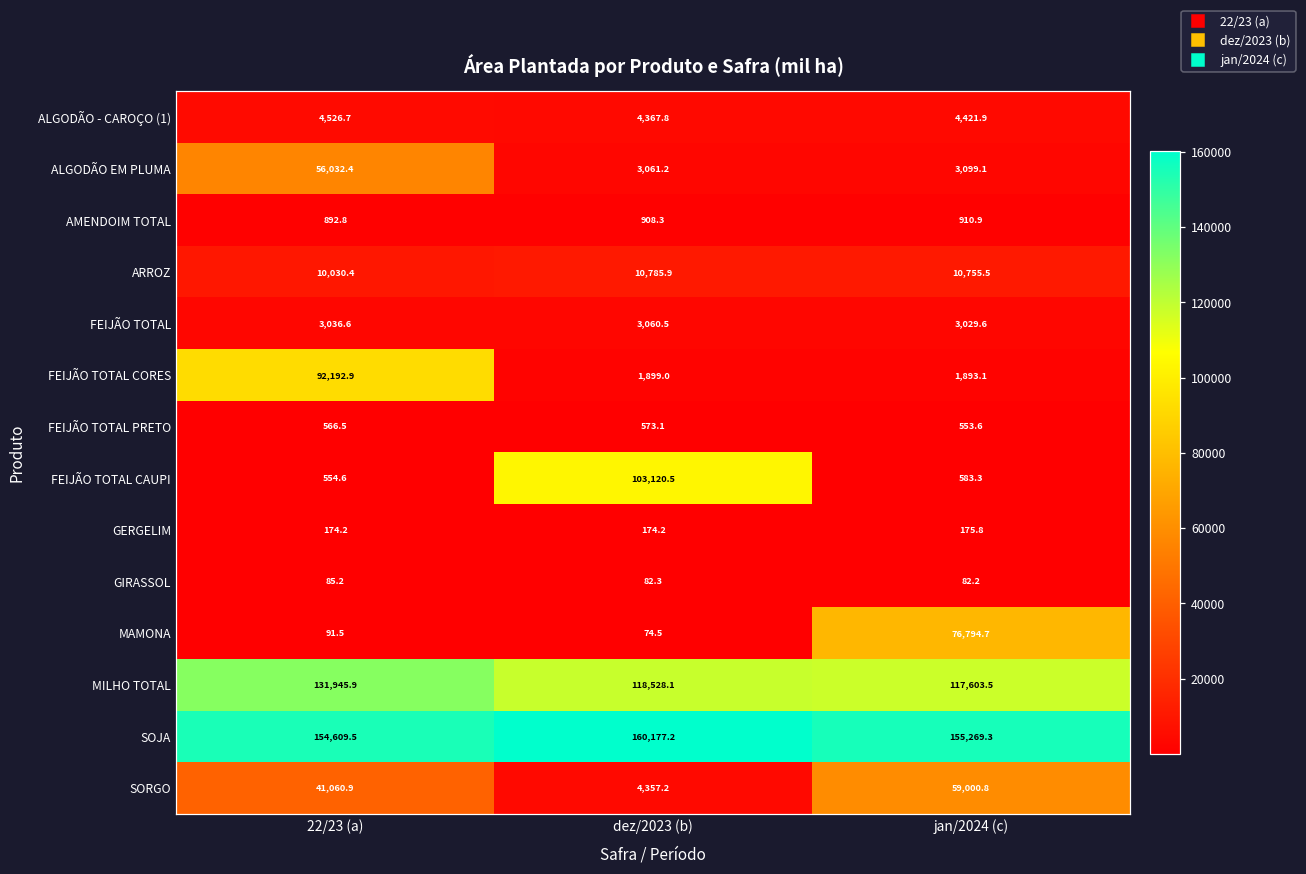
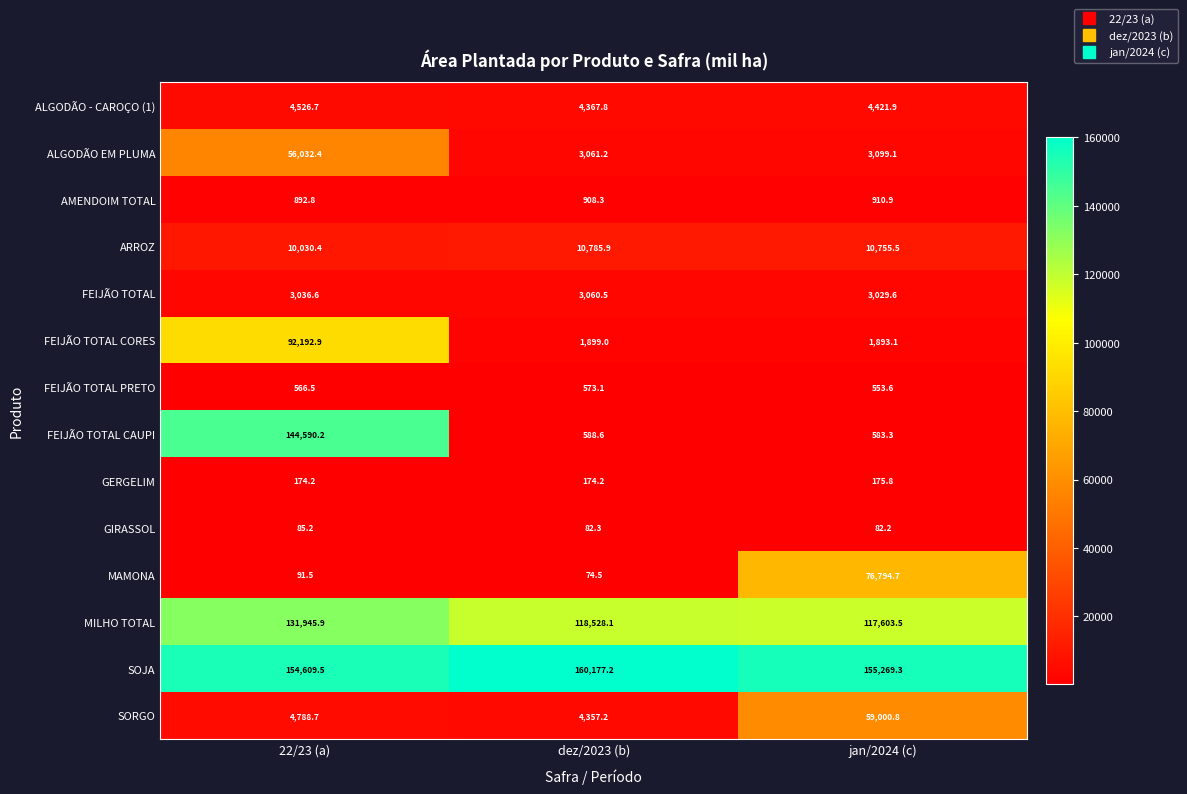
  {
    "ALGODÃO - CAROÇO (1)": {
      "22/23 (a)": "4,526.7",
      "dez/2023 (b)": "4,367.8",
      "jan/2024 (c)": "4,421.9"
    },
    "ALGODÃO EM PLUMA": {
      "22/23 (a)": "56,032.4",
      "dez/2023 (b)": "3,061.2",
      "jan/2024 (c)": "3,099.1"
    },
    "AMENDOIM TOTAL": {
      "22/23 (a)": "892.8",
      "dez/2023 (b)": "908.3",
      "jan/2024 (c)": "910.9"
    },
    "ARROZ": {
      "22/23 (a)": "10,030.4",
      "dez/2023 (b)": "10,785.9",
      "jan/2024 (c)": "10,755.5"
    },
    "FEIJÃO TOTAL": {
      "22/23 (a)": "3,036.6",
      "dez/2023 (b)": "3,060.5",
      "jan/2024 (c)": "3,029.6"
    },
    "FEIJÃO TOTAL CORES": {
      "22/23 (a)": "92,192.9",
      "dez/2023 (b)": "1,899.0",
      "jan/2024 (c)": "1,893.1"
    },
    "FEIJÃO TOTAL PRETO": {
      "22/23 (a)": "566.5",
      "dez/2023 (b)": "573.1",
      "jan/2024 (c)": "553.6"
    },
    "FEIJÃO TOTAL CAUPI": {
-     "22/23 (a)": "554.6",
-     "dez/2023 (b)": "103,120.5",
+     "22/23 (a)": "144,590.2",
+     "dez/2023 (b)": "588.6",
      "jan/2024 (c)": "583.3"
    },
    "GERGELIM": {
      "22/23 (a)": "174.2",
      "dez/2023 (b)": "174.2",
      "jan/2024 (c)": "175.8"
    },
    "GIRASSOL": {
      "22/23 (a)": "85.2",
      "dez/2023 (b)": "82.3",
      "jan/2024 (c)": "82.2"
    },
    "MAMONA": {
      "22/23 (a)": "91.5",
      "dez/2023 (b)": "74.5",
      "jan/2024 (c)": "76,794.7"
    },
    "MILHO TOTAL": {
      "22/23 (a)": "131,945.9",
      "dez/2023 (b)": "118,528.1",
      "jan/2024 (c)": "117,603.5"
    },
    "SOJA": {
      "22/23 (a)": "154,609.5",
      "dez/2023 (b)": "160,177.2",
      "jan/2024 (c)": "155,269.3"
    },
    "SORGO": {
-     "22/23 (a)": "41,060.9",
+     "22/23 (a)": "4,788.7",
      "dez/2023 (b)": "4,357.2",
      "jan/2024 (c)": "59,000.8"
    }
  }
